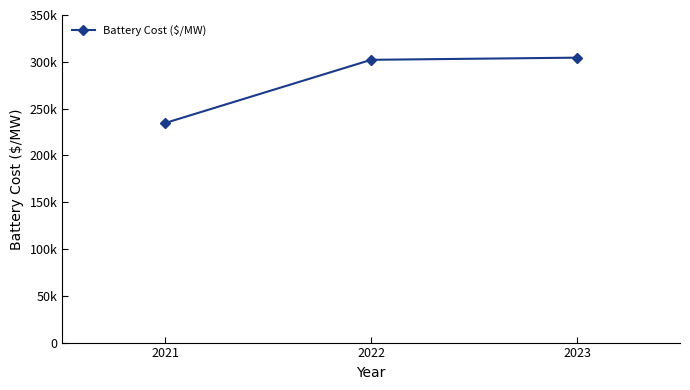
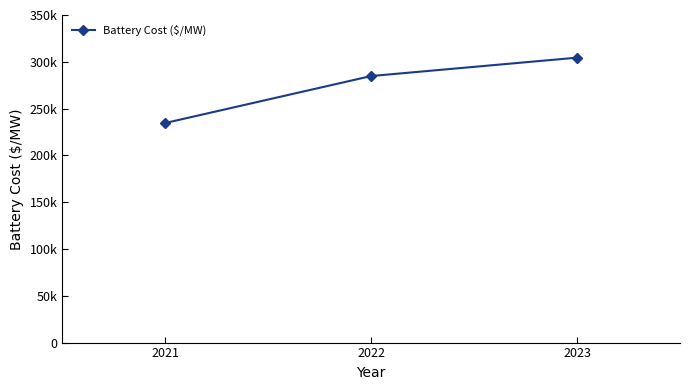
  {
    "2021": 230000,
-   "2022": 300000,
+   "2022": 280000,
    "2023": 300000
  }
